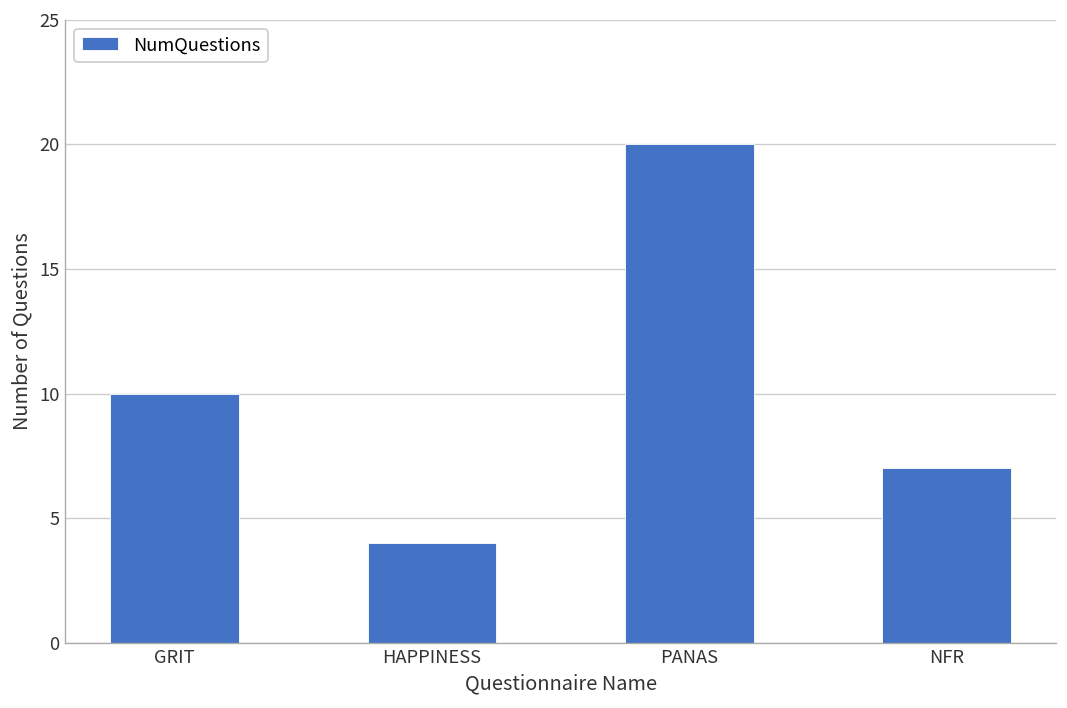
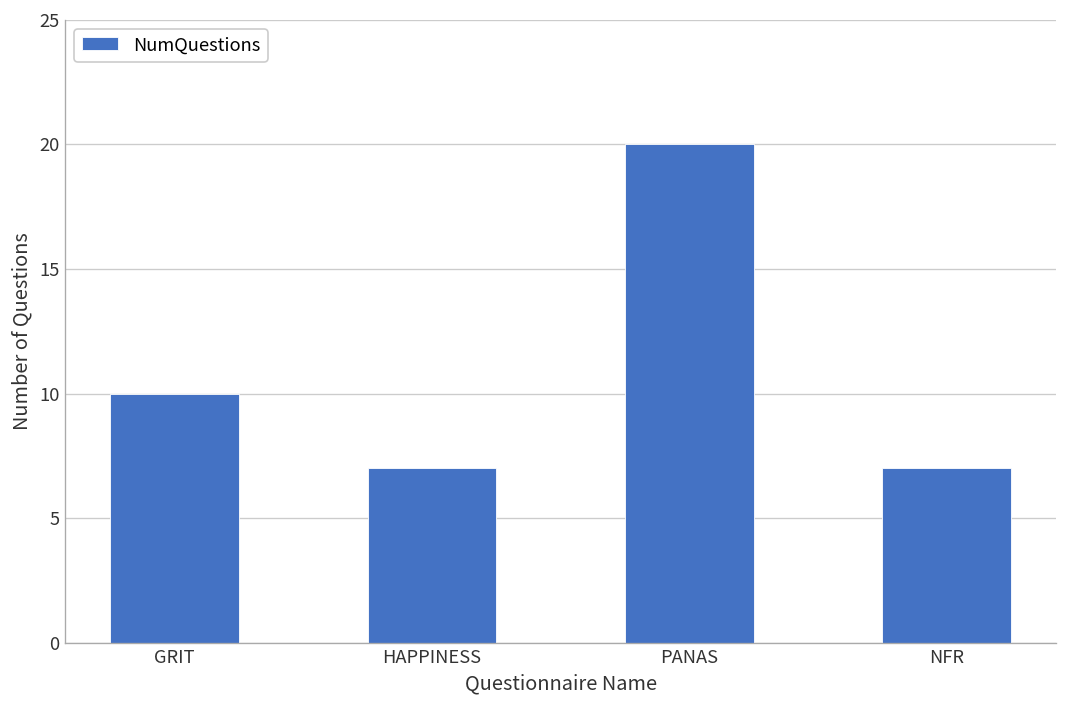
  {
    "GRIT": 10,
-   "HAPPINESS": 4,
+   "HAPPINESS": 7,
    "PANAS": 20,
    "NFR": 7
  }
